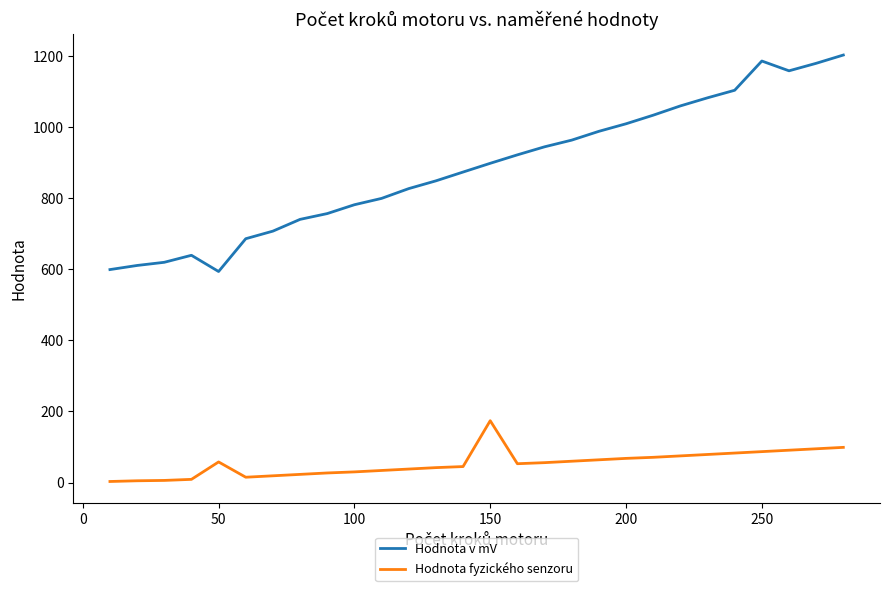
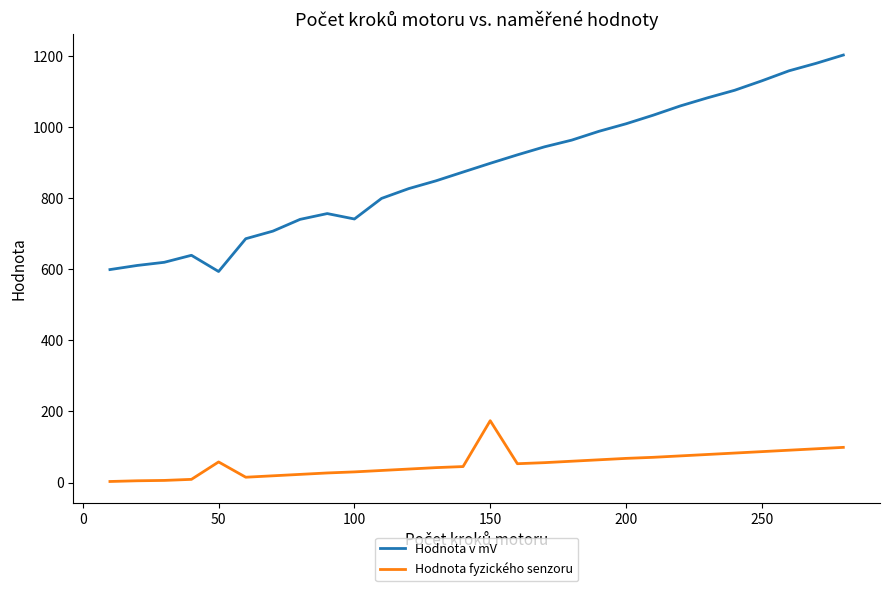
  {
    "Hodnota v mV": {
      "50": 590,
-     "100": 780,
+     "100": 740,
      "150": 900,
      "200": 1010,
-     "250": 1190
+     "250": 1130
    },
    "Hodnota fyzického senzoru": {
      "50": 60,
      "100": 30,
      "150": 170,
      "200": 70,
      "250": 90
    }
  }
